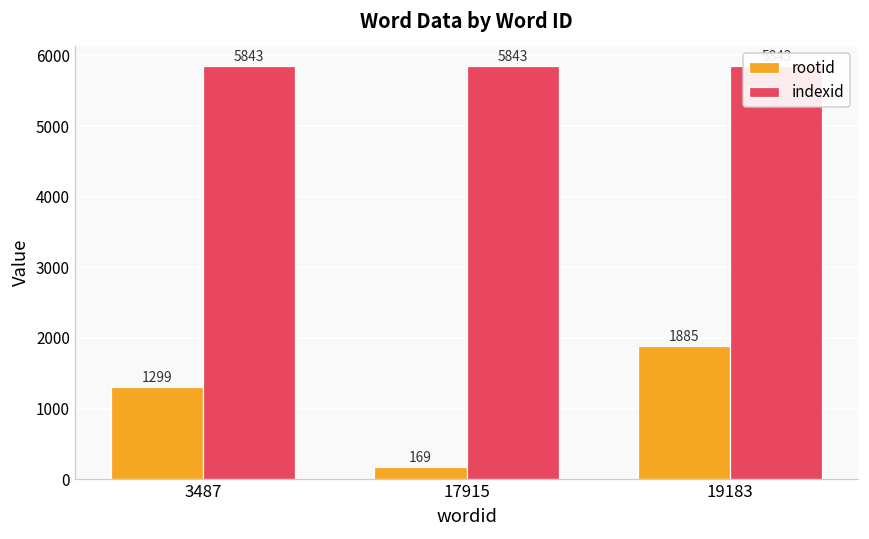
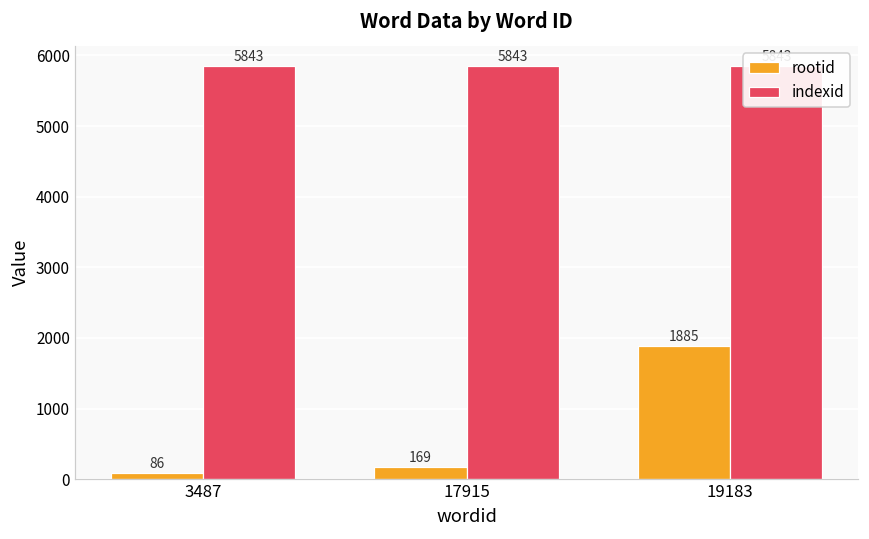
  {
    "rootid": {
-     "3487": 1299,
+     "3487": 86,
      "17915": 169,
      "19183": 1885
    },
    "indexid": {
      "3487": 5843,
      "17915": 5843
    }
  }
